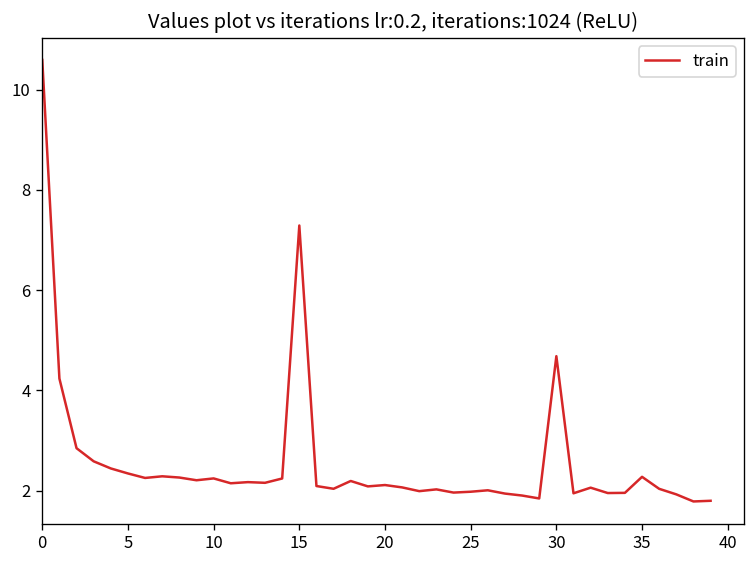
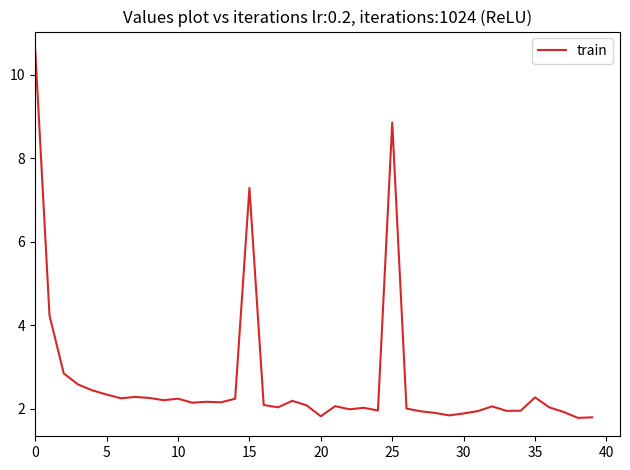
  {
    "0": 10.6,
    "5": 2.3,
    "10": 2.2,
    "15": 7.3,
-   "20": 2.1,
-   "25": 2.0,
-   "30": 4.7,
+   "20": 1.8,
+   "25": 8.9,
+   "30": 1.9,
    "35": 2.3
  }
